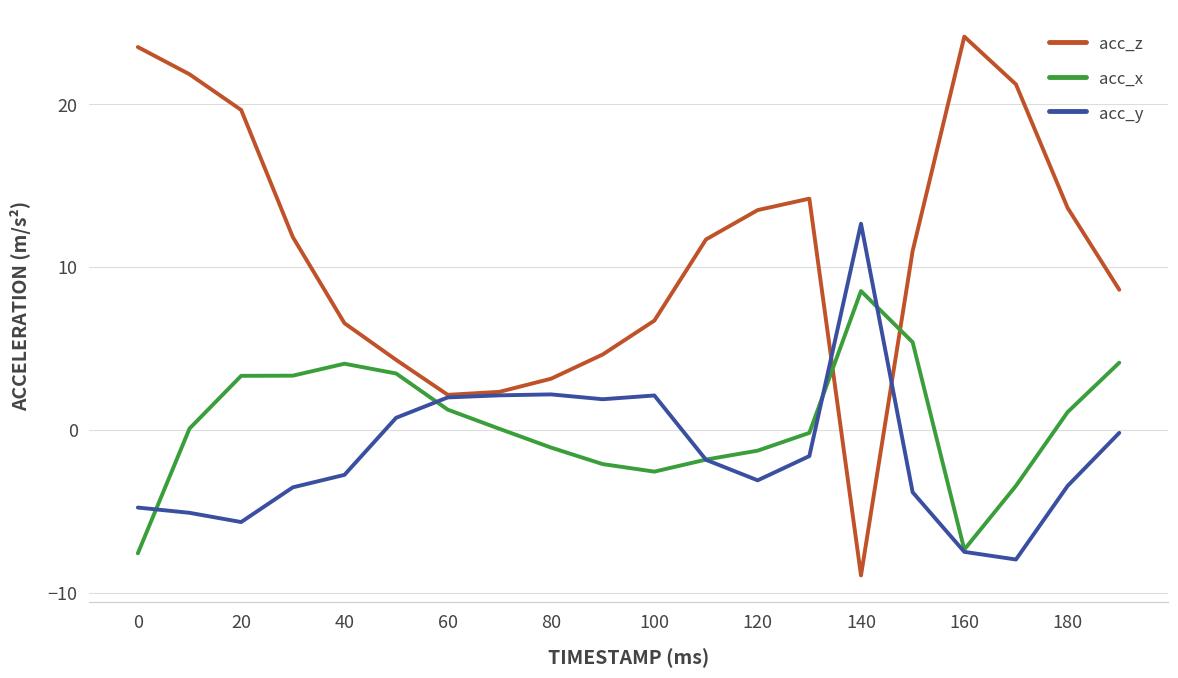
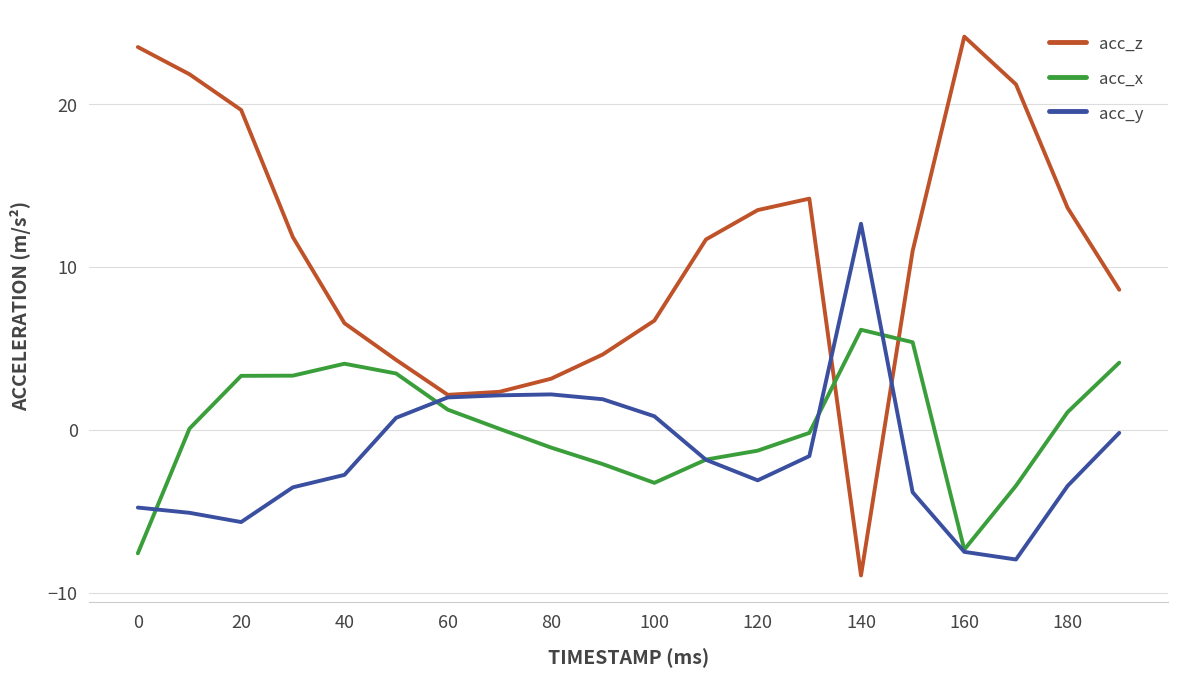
  {
    "acc_z": {
      "0": 23.5,
      "20": 19.6,
      "40": 6.5,
      "60": 2.1,
      "80": 3.1,
      "100": 6.7,
      "120": 13.5,
      "140": -8.9,
      "160": 24.2,
      "180": 13.6
    },
    "acc_x": {
      "0": -7.6,
      "20": 3.3,
      "40": 4.1,
      "60": 1.2,
      "80": -1.1,
-     "100": -2.6,
+     "100": -3.3,
      "120": -1.3,
-     "140": 8.5,
+     "140": 6.1,
      "180": 1.1
    },
    "acc_y": {
      "0": -4.8,
      "20": -5.7,
      "40": -2.8,
      "60": 2.0,
      "80": 2.2,
-     "100": 2.1,
+     "100": 0.8,
      "120": -3.1,
      "140": 12.7,
      "180": -3.4
    }
  }
